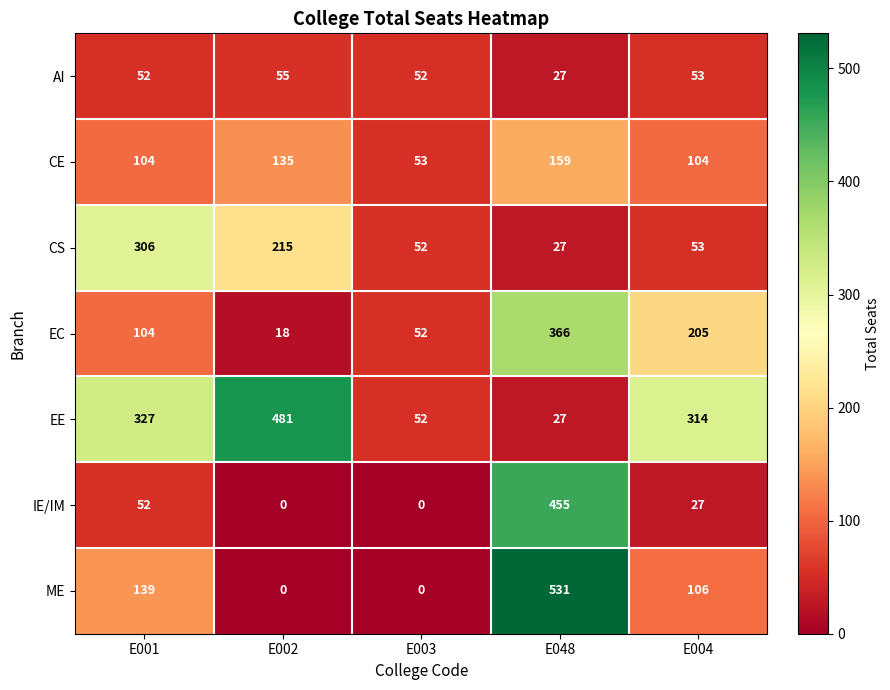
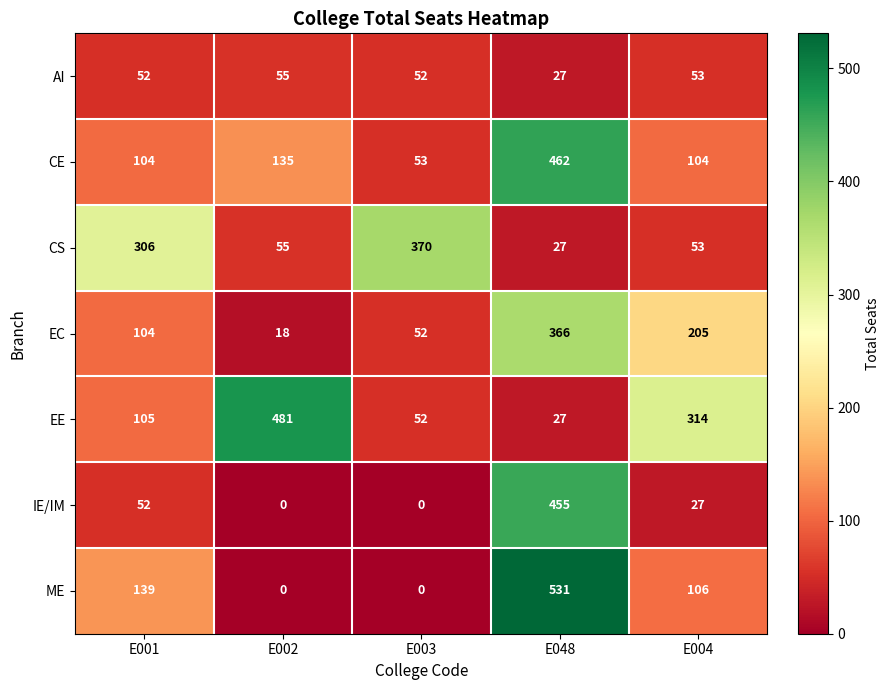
  {
    "AI": {
      "E001": 52,
      "E002": 55,
      "E003": 52,
      "E048": 27,
      "E004": 53
    },
    "CE": {
      "E001": 104,
      "E002": 135,
      "E003": 53,
-     "E048": 159,
+     "E048": 462,
      "E004": 104
    },
    "CS": {
      "E001": 306,
-     "E002": 215,
-     "E003": 52,
+     "E002": 55,
+     "E003": 370,
      "E048": 27,
      "E004": 53
    },
    "EC": {
      "E001": 104,
      "E002": 18,
      "E003": 52,
      "E048": 366,
      "E004": 205
    },
    "EE": {
-     "E001": 327,
+     "E001": 105,
      "E002": 481,
      "E003": 52,
      "E048": 27,
      "E004": 314
    },
    "IE/IM": {
      "E001": 52,
      "E002": 0,
      "E003": 0,
      "E048": 455,
      "E004": 27
    },
    "ME": {
      "E001": 139,
      "E002": 0,
      "E003": 0,
      "E048": 531,
      "E004": 106
    }
  }
